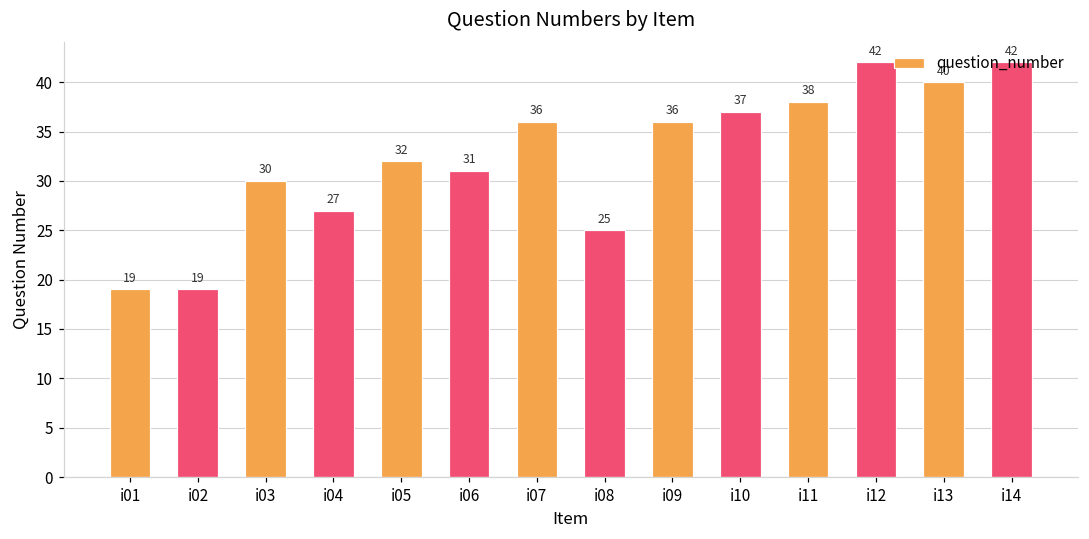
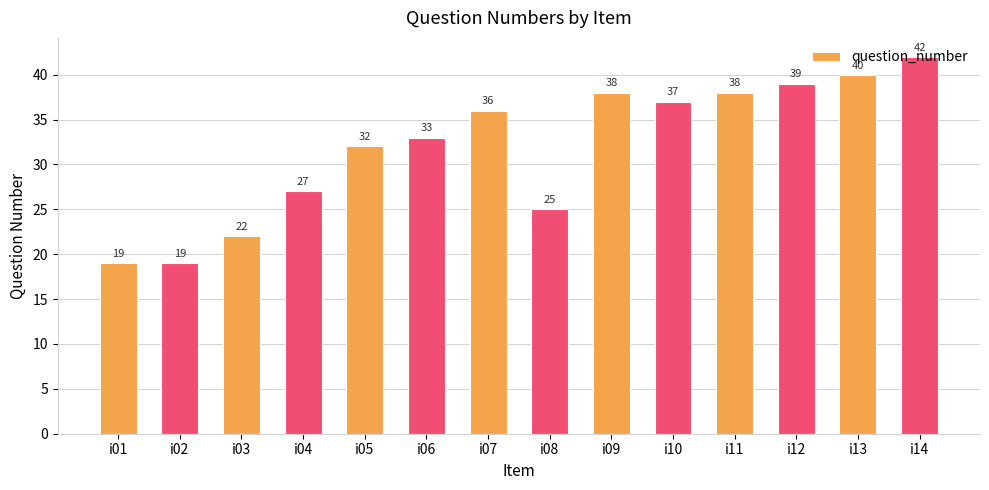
  {
    "i01": 19,
    "i02": 19,
-   "i03": 30,
+   "i03": 22,
    "i04": 27,
    "i05": 32,
-   "i06": 31,
+   "i06": 33,
    "i07": 36,
    "i08": 25,
-   "i09": 36,
+   "i09": 38,
    "i10": 37,
    "i11": 38,
-   "i12": 42,
+   "i12": 39,
    "i13": 40,
    "i14": 42
  }
